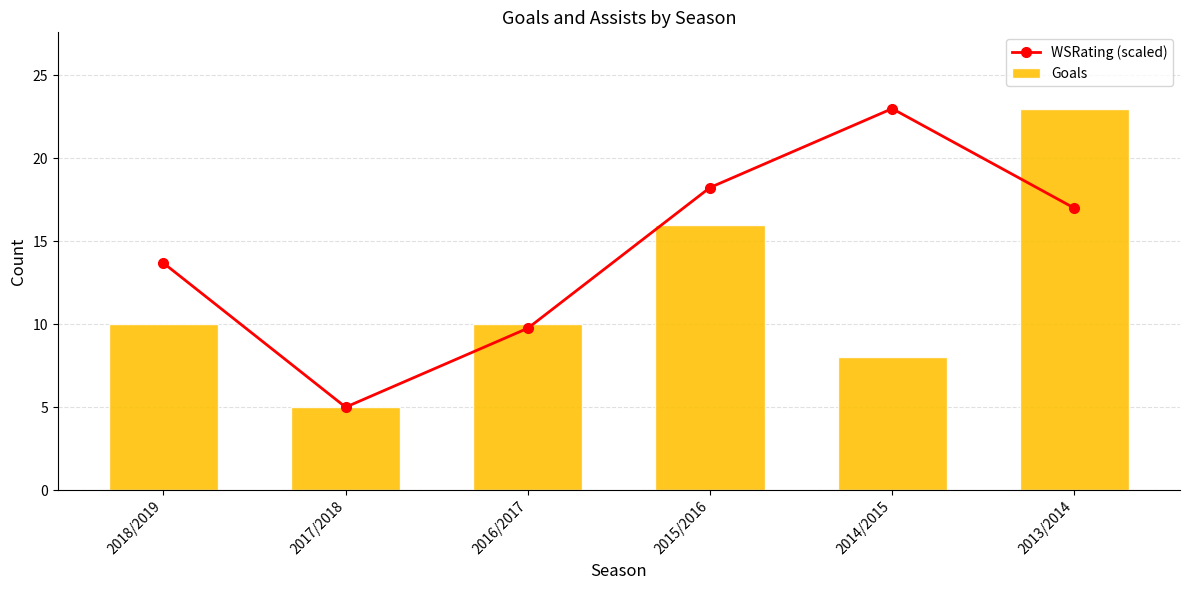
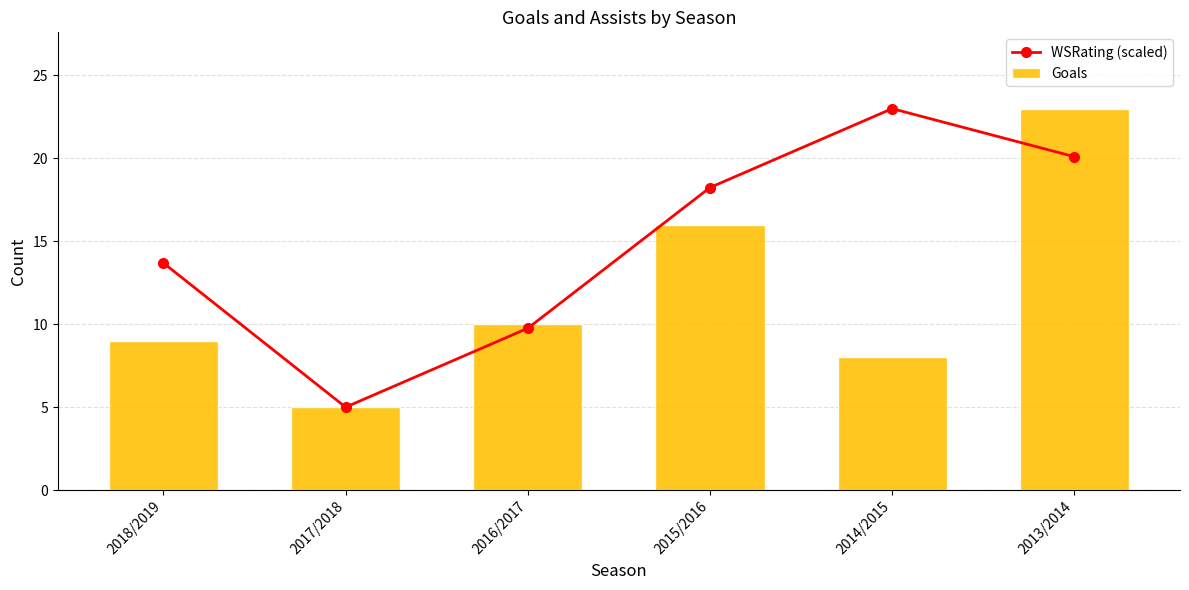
  {
    "Goals": {
-     "2018/2019": 10,
+     "2018/2019": 9,
      "2017/2018": 5,
      "2016/2017": 10,
      "2015/2016": 16,
      "2014/2015": 8,
      "2013/2014": 23
    },
    "WSRating (scaled)": {
      "2018/2019": 13.7,
      "2017/2018": 5.0,
      "2016/2017": 9.8,
      "2015/2016": 18.2,
      "2014/2015": 23.0,
-     "2013/2014": 17.0
+     "2013/2014": 20.1
    }
  }
